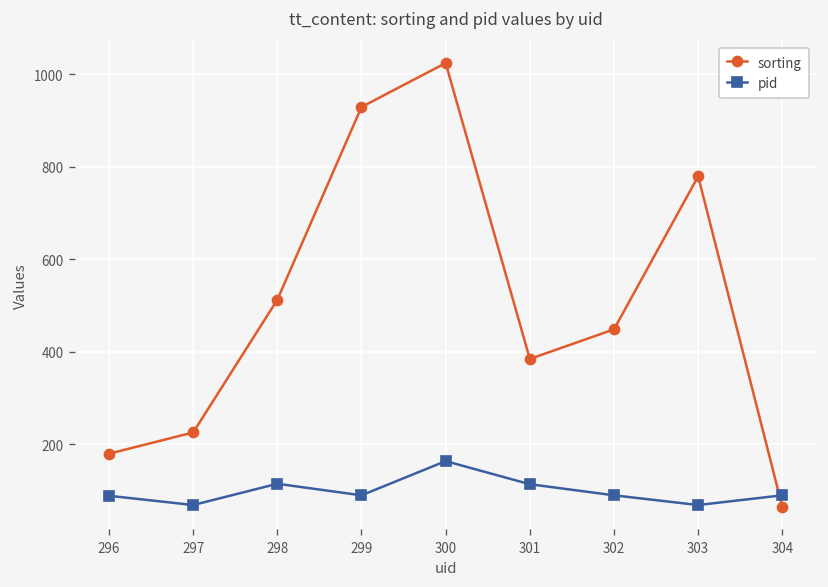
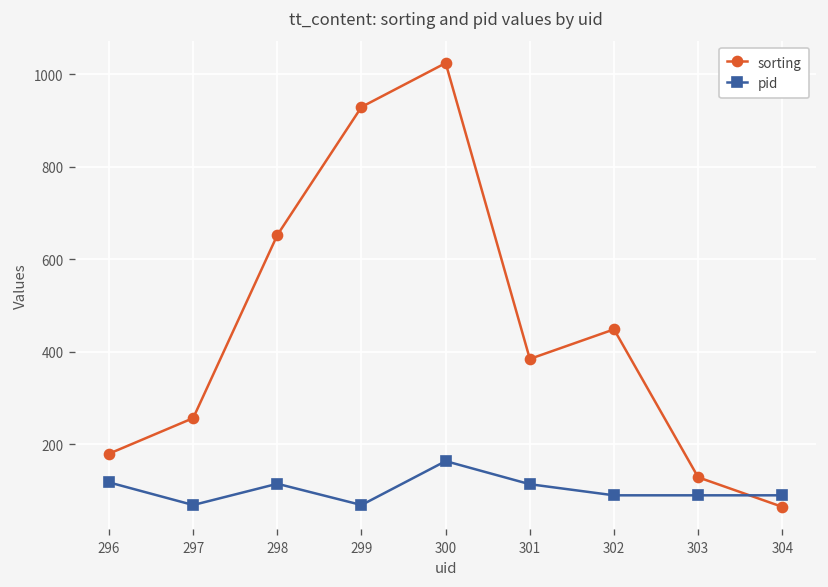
  {
    "sorting": {
      "296": 180,
-     "297": 230,
-     "298": 510,
+     "297": 260,
+     "298": 650,
      "299": 930,
      "300": 1020,
      "301": 380,
      "302": 450,
-     "303": 780,
+     "303": 130,
      "304": 60
    },
    "pid": {
-     "296": 90,
+     "296": 120,
      "297": 70,
      "298": 110,
-     "299": 90,
+     "299": 70,
      "300": 160,
      "301": 110,
      "302": 90,
-     "303": 70,
+     "303": 90,
      "304": 90
    }
  }
